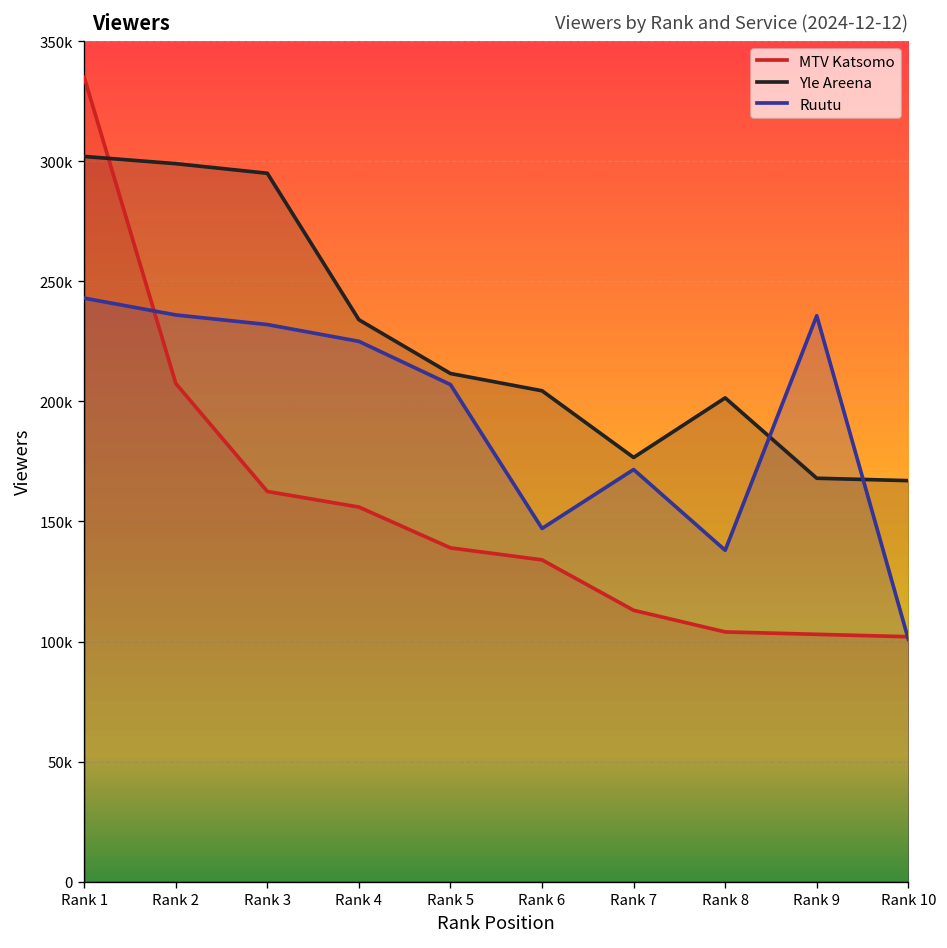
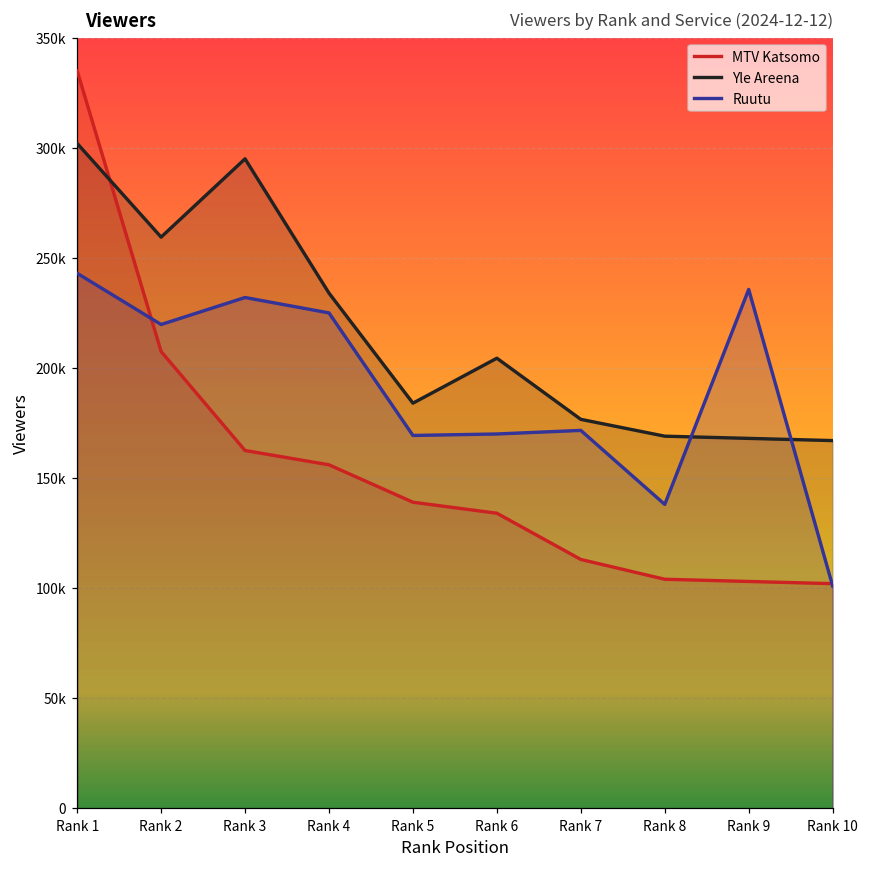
  {
    "MTV Katsomo": {
      "Rank 1": 335000,
      "Rank 2": 207000,
      "Rank 3": 162000,
      "Rank 4": 156000,
      "Rank 5": 139000,
      "Rank 6": 134000,
      "Rank 7": 113000,
      "Rank 8": 104000,
      "Rank 9": 103000
    },
    "Yle Areena": {
      "Rank 1": 302000,
-     "Rank 2": 299000,
+     "Rank 2": 259000,
      "Rank 3": 295000,
      "Rank 4": 234000,
-     "Rank 5": 212000,
+     "Rank 5": 184000,
      "Rank 6": 204000,
      "Rank 7": 177000,
-     "Rank 8": 201000,
+     "Rank 8": 169000,
      "Rank 9": 168000,
      "Rank 10": 167000
    },
    "Ruutu": {
      "Rank 1": 243000,
-     "Rank 2": 236000,
+     "Rank 2": 220000,
      "Rank 3": 232000,
      "Rank 4": 225000,
-     "Rank 5": 207000,
-     "Rank 6": 147000,
+     "Rank 5": 169000,
+     "Rank 6": 170000,
      "Rank 7": 172000,
      "Rank 8": 138000,
      "Rank 9": 236000
    }
  }
